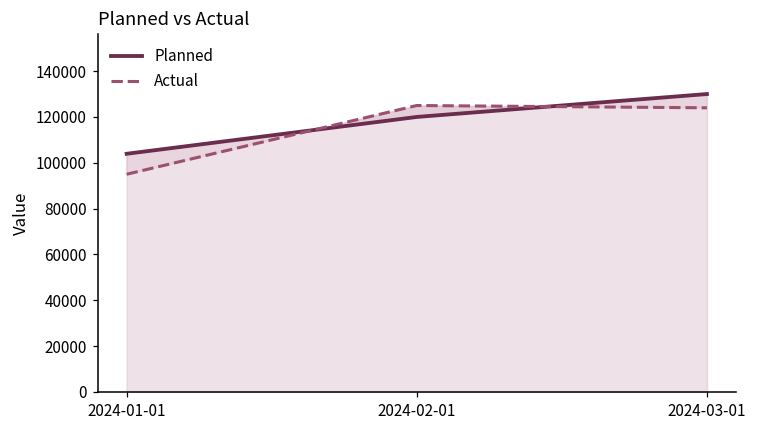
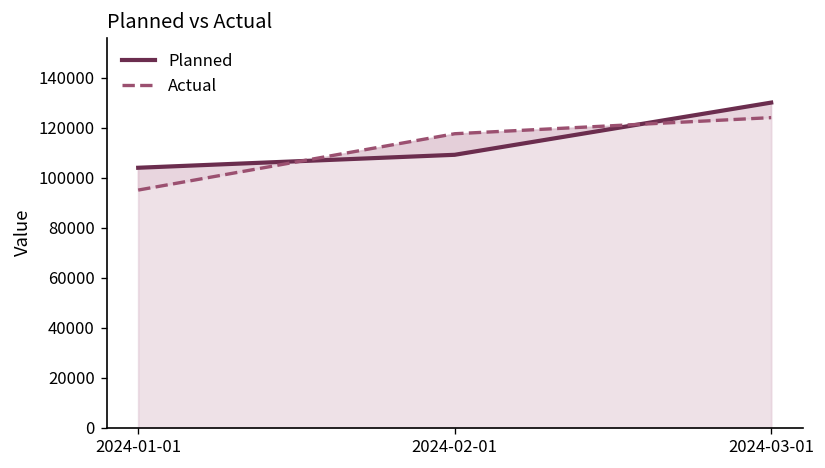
  {
    "Planned": {
      "2024-01-01": 104000,
-     "2024-02-01": 120000,
+     "2024-02-01": 109000,
      "2024-03-01": 130000
    },
    "Actual": {
      "2024-01-01": 95000,
-     "2024-02-01": 125000,
+     "2024-02-01": 118000,
      "2024-03-01": 124000
    }
  }
